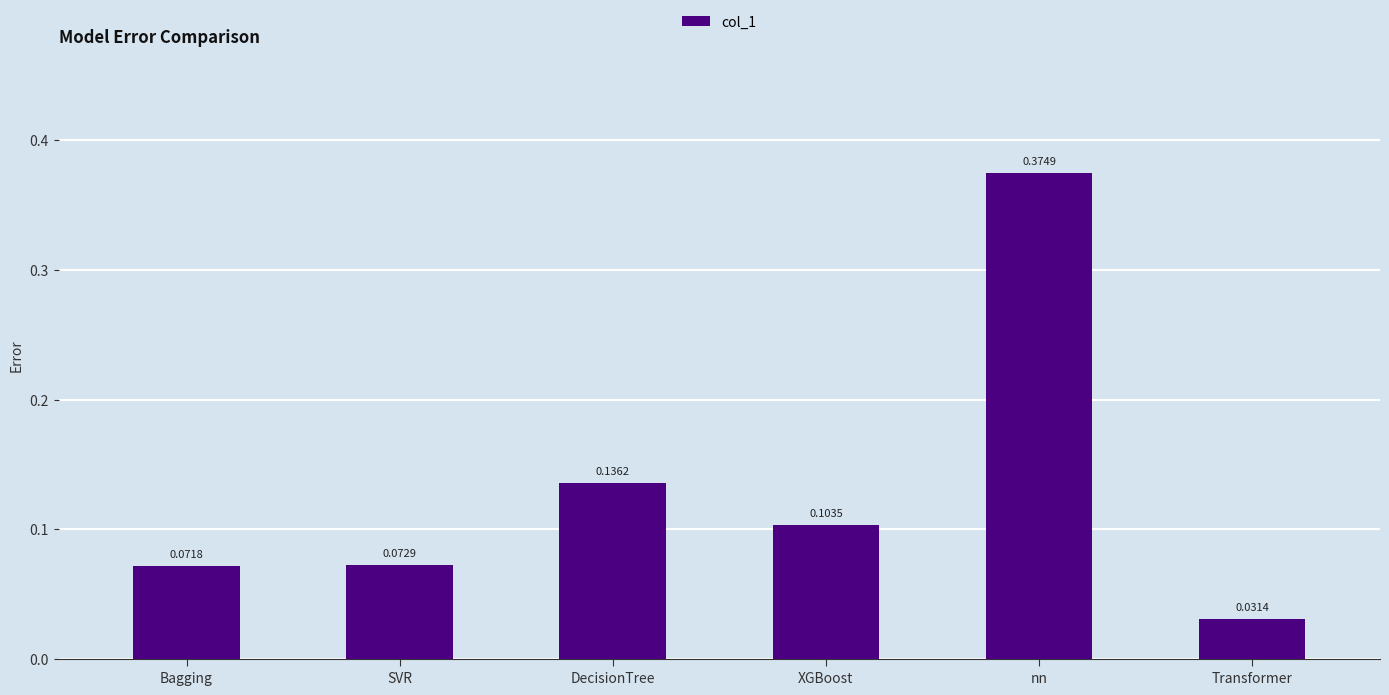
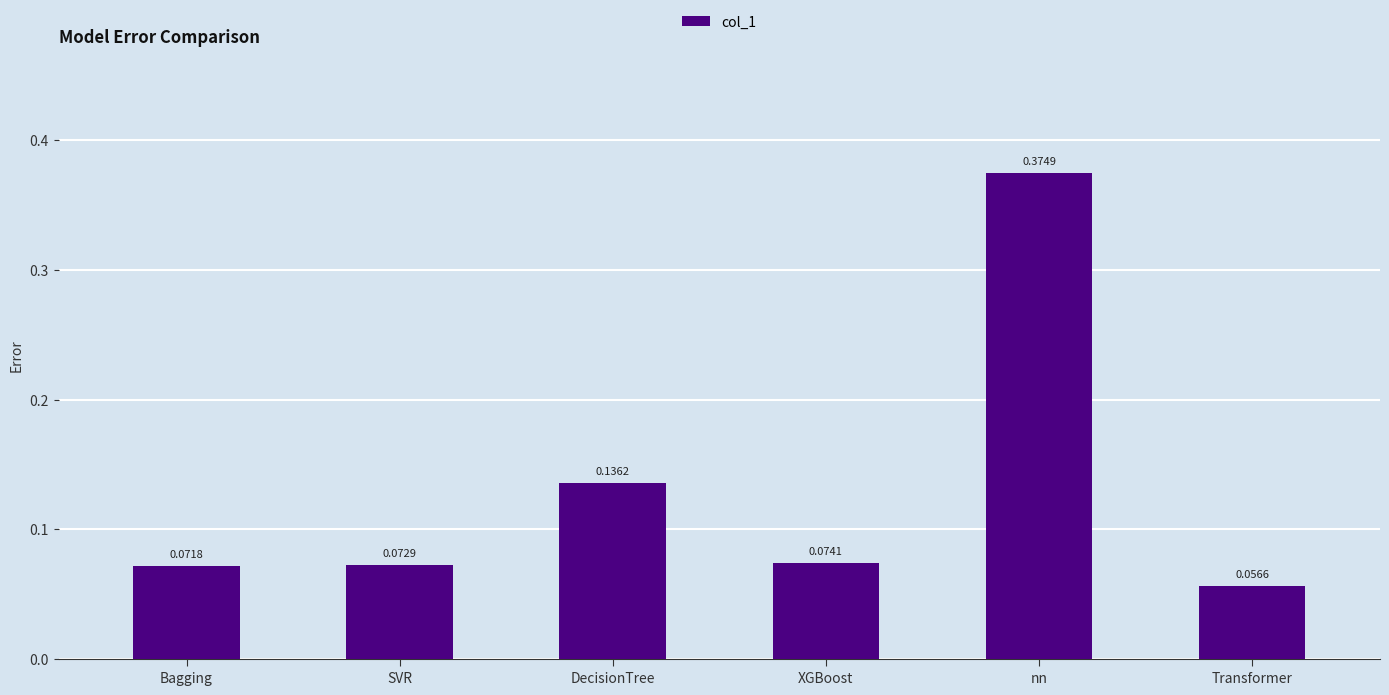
  {
    "Bagging": 0.0718,
    "SVR": 0.0729,
    "DecisionTree": 0.1362,
-   "XGBoost": 0.1035,
+   "XGBoost": 0.0741,
    "nn": 0.3749,
-   "Transformer": 0.0314
+   "Transformer": 0.0566
  }
